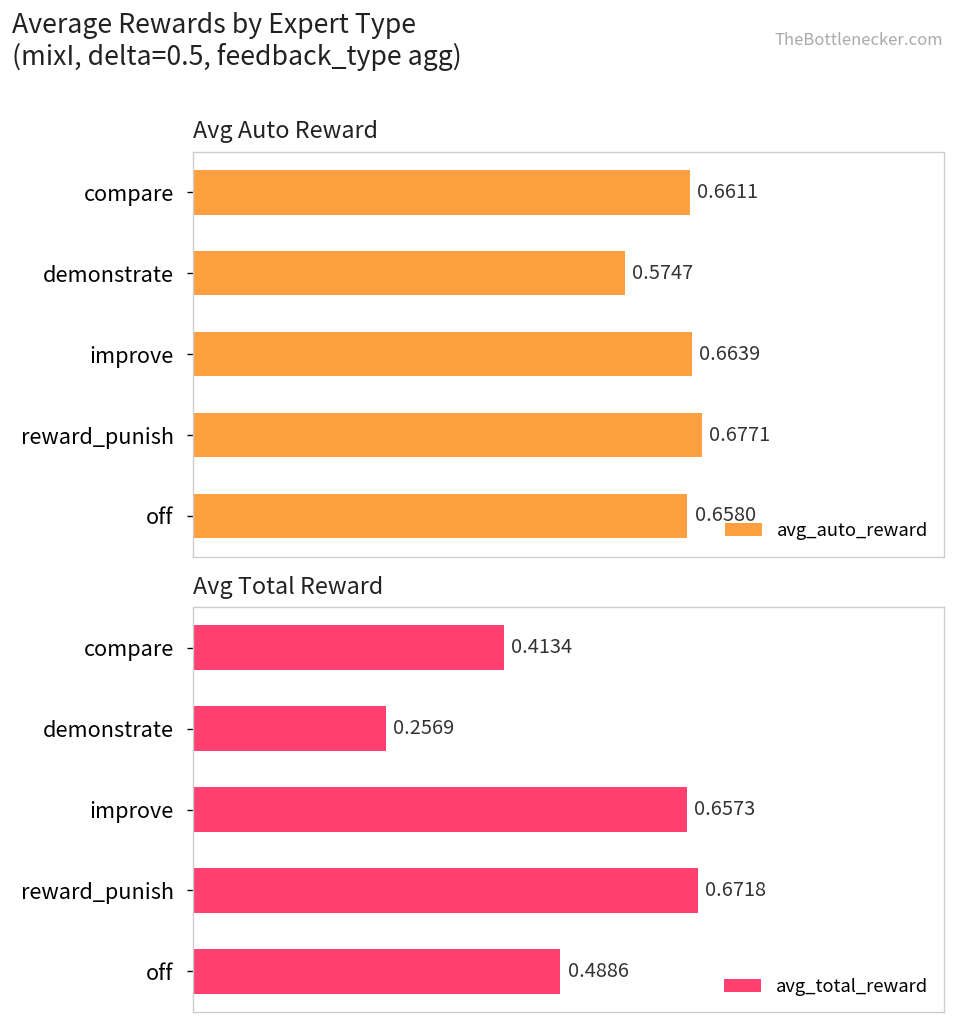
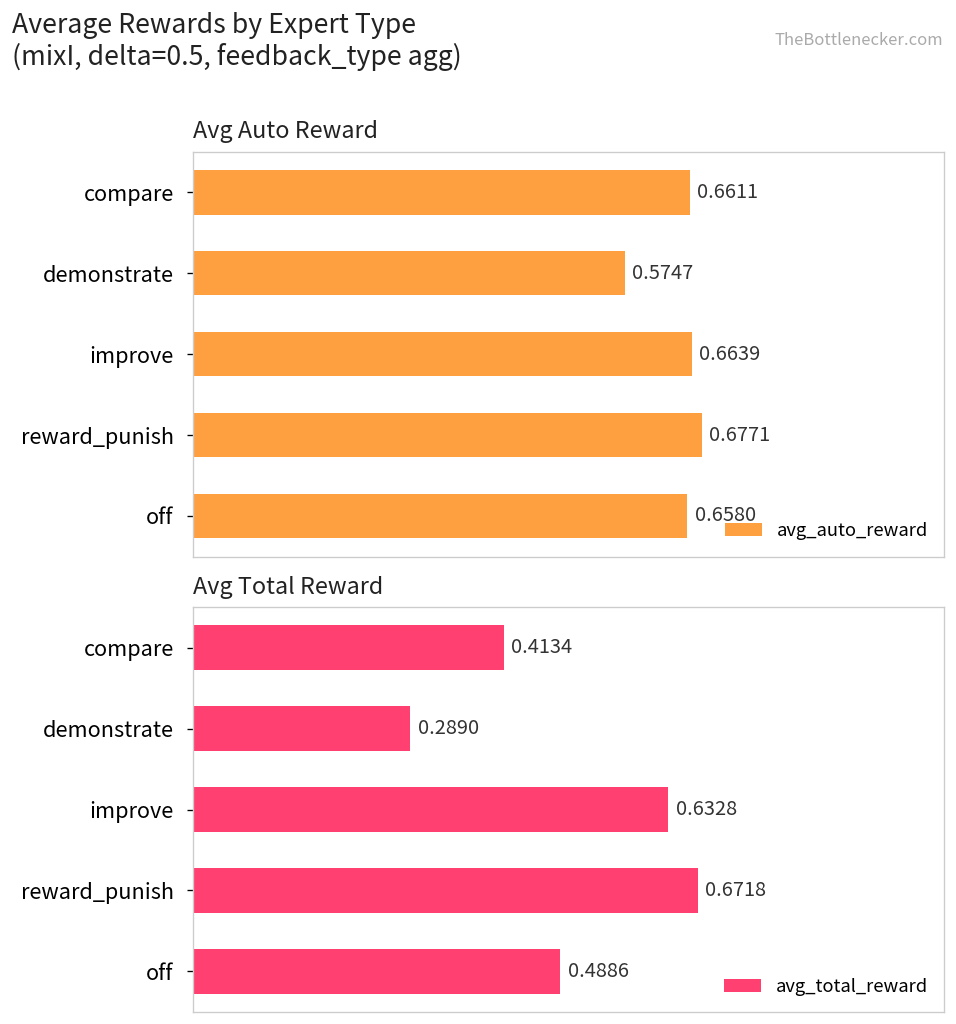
  {
    "Avg Auto Reward": {
      "compare": 0.6611,
      "demonstrate": 0.5747,
      "improve": 0.6639,
      "reward_punish": 0.6771,
      "off": 0.6580
    },
    "Avg Total Reward": {
      "compare": 0.4134,
-     "demonstrate": 0.2569,
-     "improve": 0.6573,
+     "demonstrate": 0.2890,
+     "improve": 0.6328,
      "reward_punish": 0.6718,
      "off": 0.4886
    }
  }
